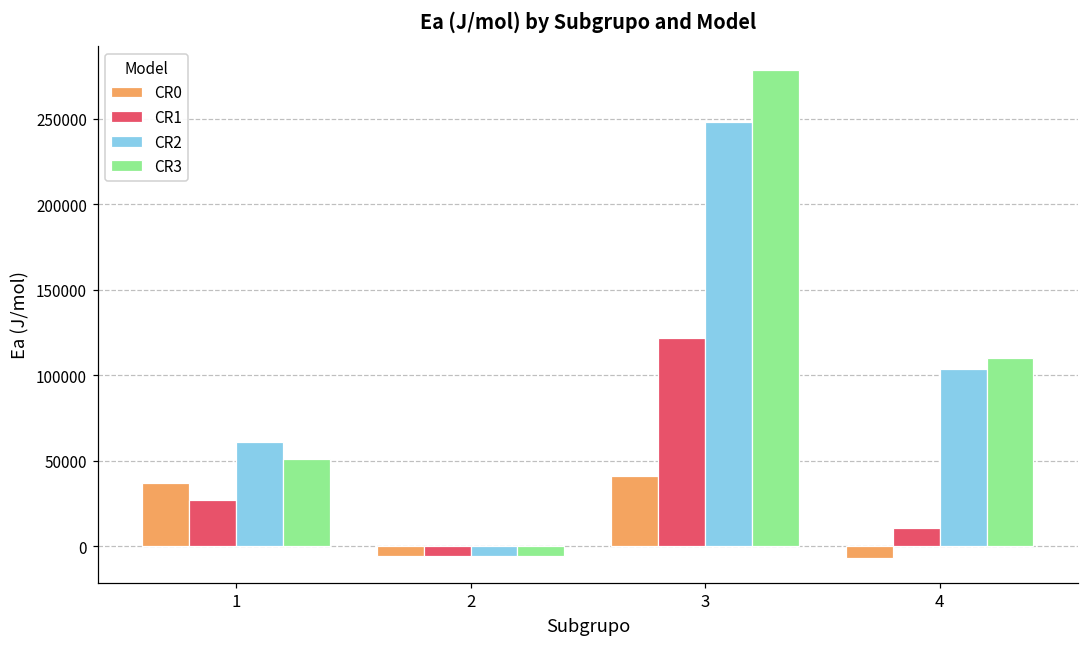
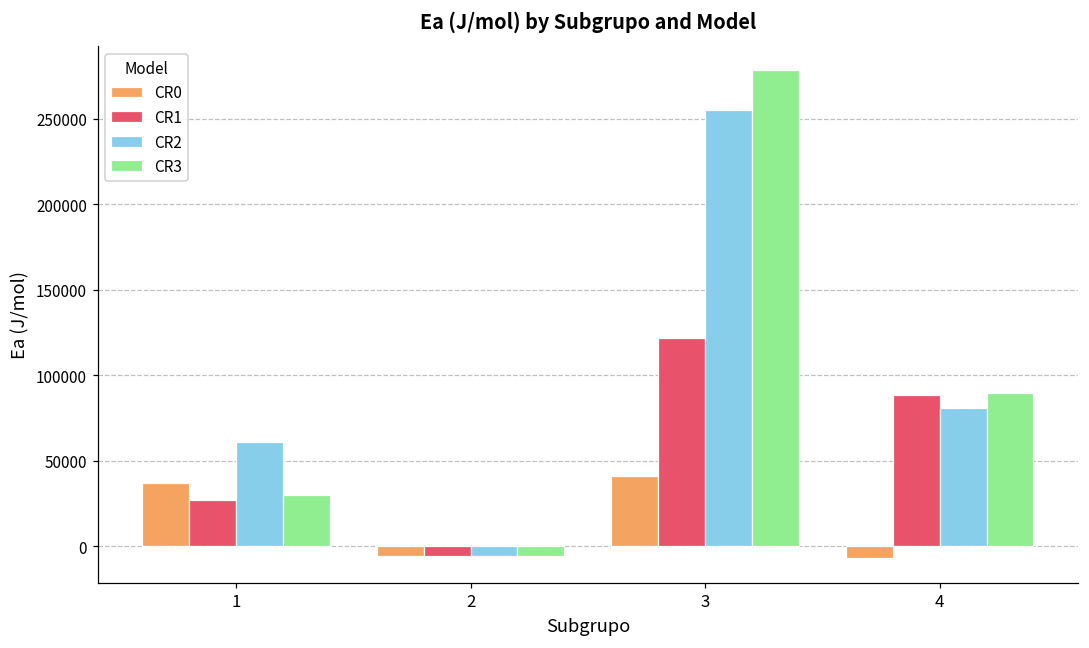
  {
    "CR0": {
      "1": 37000,
      "2": -6000,
      "3": 41000,
      "4": -7000
    },
    "CR1": {
      "1": 27000,
      "2": -6000,
      "3": 122000,
-     "4": 10000
+     "4": 89000
    },
    "CR2": {
      "1": 61000,
      "2": -6000,
-     "3": 248000,
-     "4": 103000
+     "3": 255000,
+     "4": 81000
    },
    "CR3": {
-     "1": 51000,
+     "1": 30000,
      "2": -6000,
      "3": 278000,
-     "4": 110000
+     "4": 90000
    }
  }
